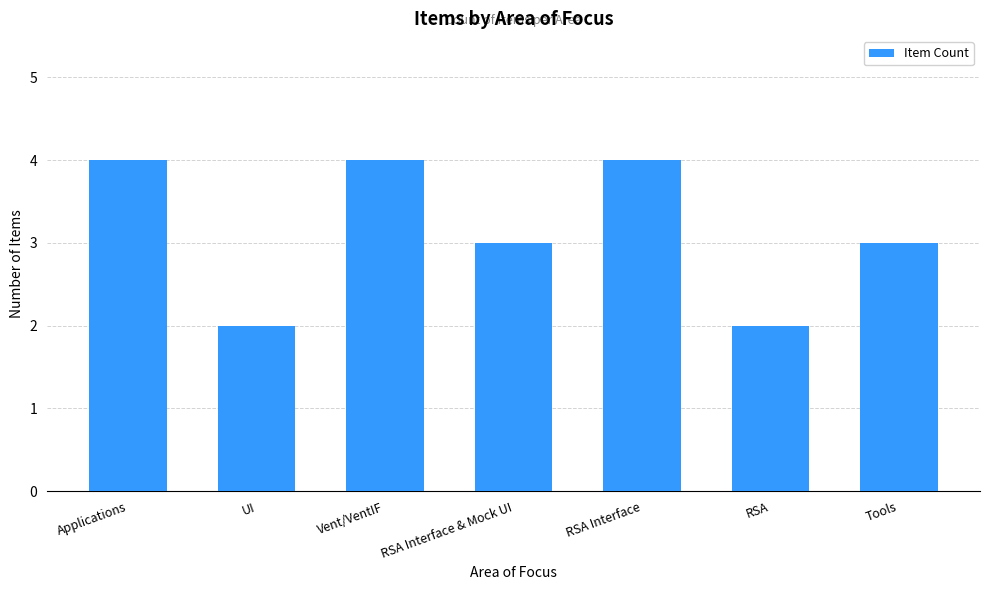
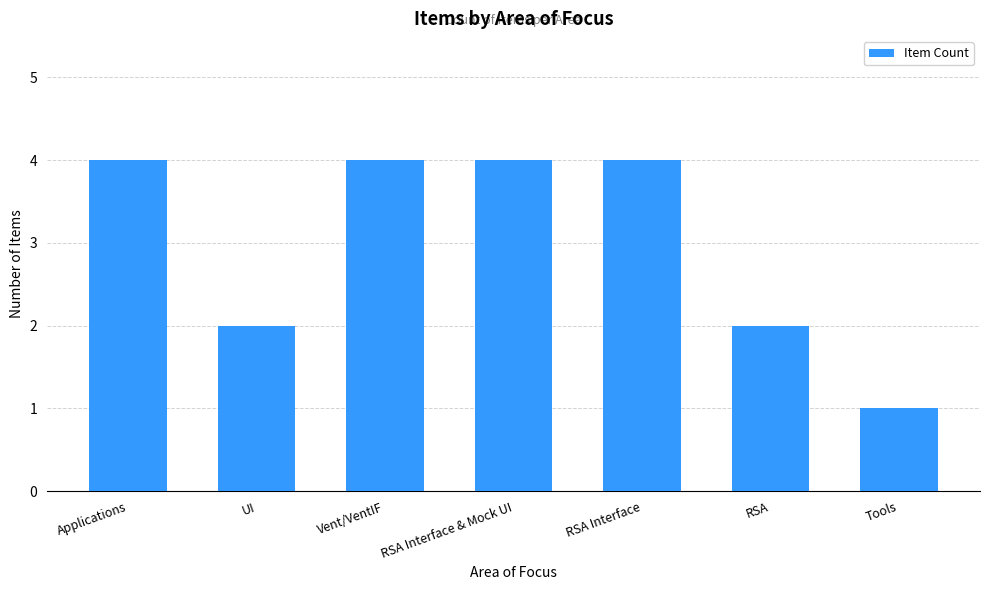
  {
    "Applications": 4,
    "UI": 2,
    "Vent/VentIF": 4,
-   "RSA Interface & Mock UI": 3,
+   "RSA Interface & Mock UI": 4,
    "RSA Interface": 4,
    "RSA": 2,
-   "Tools": 3
+   "Tools": 1
  }
